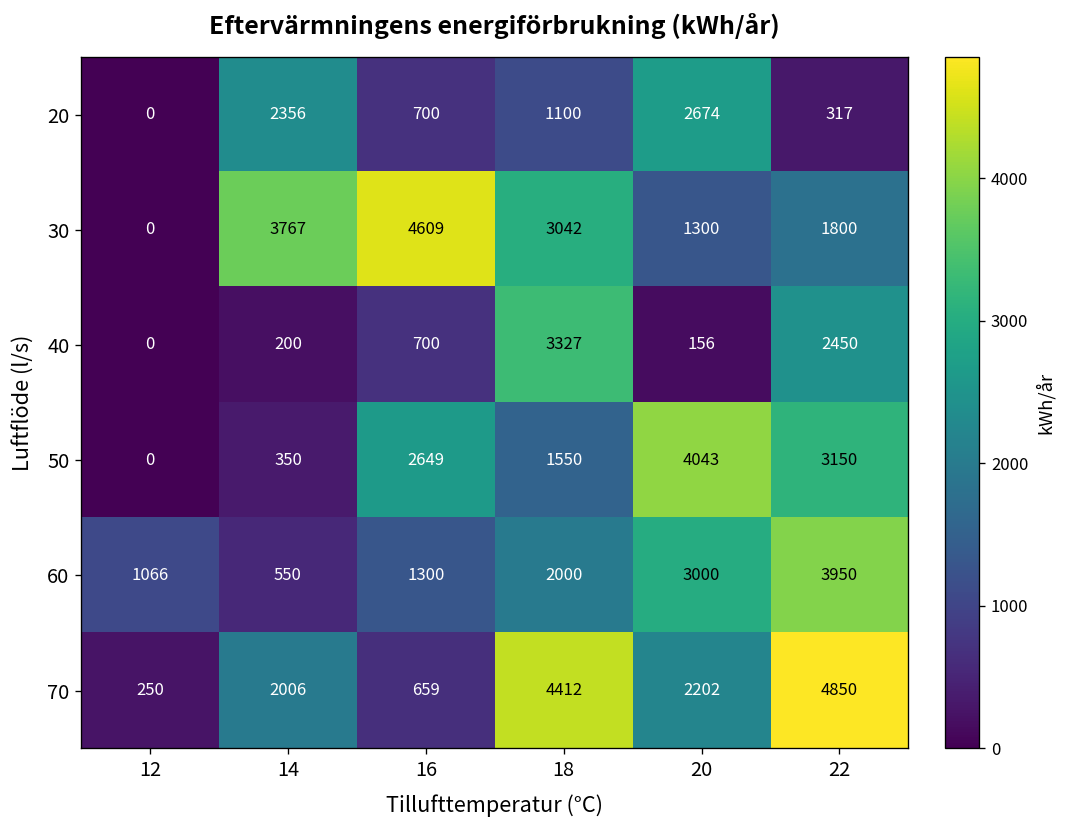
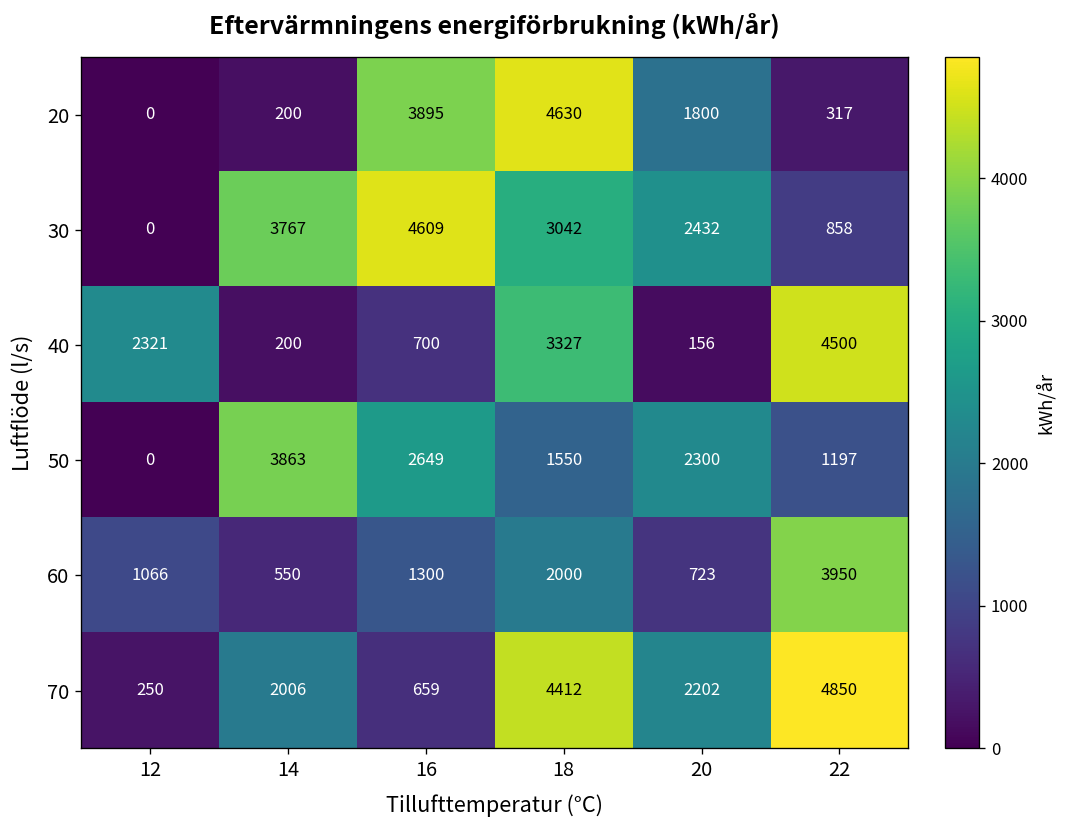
  {
    "20": {
      "12": 0,
-     "14": 2356,
-     "16": 700,
-     "18": 1100,
-     "20": 2674,
+     "14": 200,
+     "16": 3895,
+     "18": 4630,
+     "20": 1800,
      "22": 317
    },
    "30": {
      "12": 0,
      "14": 3767,
      "16": 4609,
      "18": 3042,
-     "20": 1300,
-     "22": 1800
+     "20": 2432,
+     "22": 858
    },
    "40": {
-     "12": 0,
+     "12": 2321,
      "14": 200,
      "16": 700,
      "18": 3327,
      "20": 156,
-     "22": 2450
+     "22": 4500
    },
    "50": {
      "12": 0,
-     "14": 350,
+     "14": 3863,
      "16": 2649,
      "18": 1550,
-     "20": 4043,
-     "22": 3150
+     "20": 2300,
+     "22": 1197
    },
    "60": {
      "12": 1066,
      "14": 550,
      "16": 1300,
      "18": 2000,
-     "20": 3000,
+     "20": 723,
      "22": 3950
    },
    "70": {
      "12": 250,
      "14": 2006,
      "16": 659,
      "18": 4412,
      "20": 2202,
      "22": 4850
    }
  }
